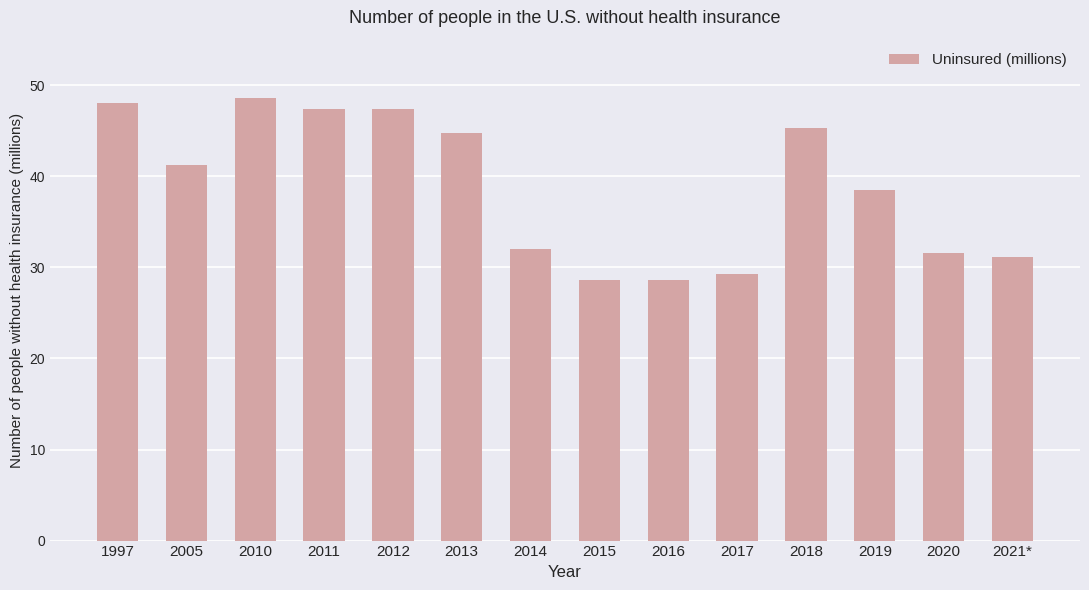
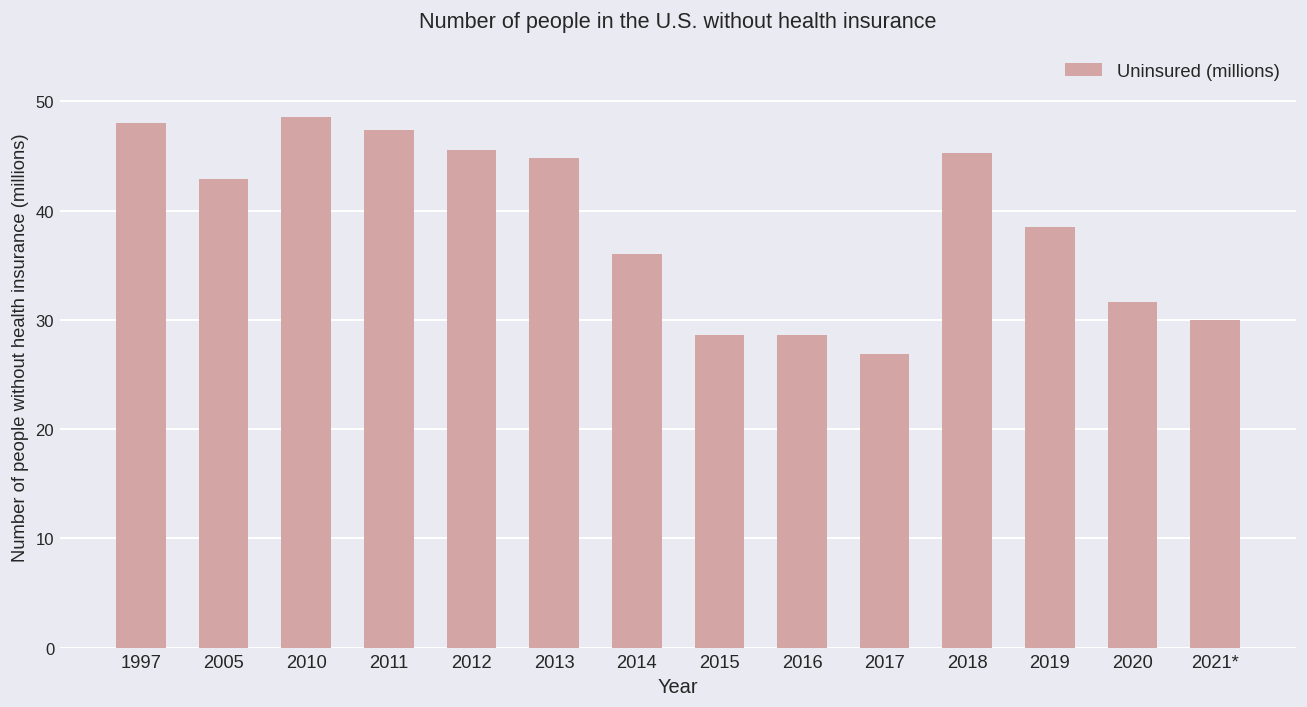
  {
    "1997": 48,
-   "2005": 41,
+   "2005": 43,
    "2010": 49,
    "2011": 47,
-   "2012": 47,
+   "2012": 46,
    "2013": 45,
-   "2014": 32,
+   "2014": 36,
    "2015": 29,
    "2016": 29,
-   "2017": 29,
+   "2017": 27,
    "2018": 45,
    "2019": 39,
    "2020": 32,
-   "2021*": 31
+   "2021*": 30
  }
